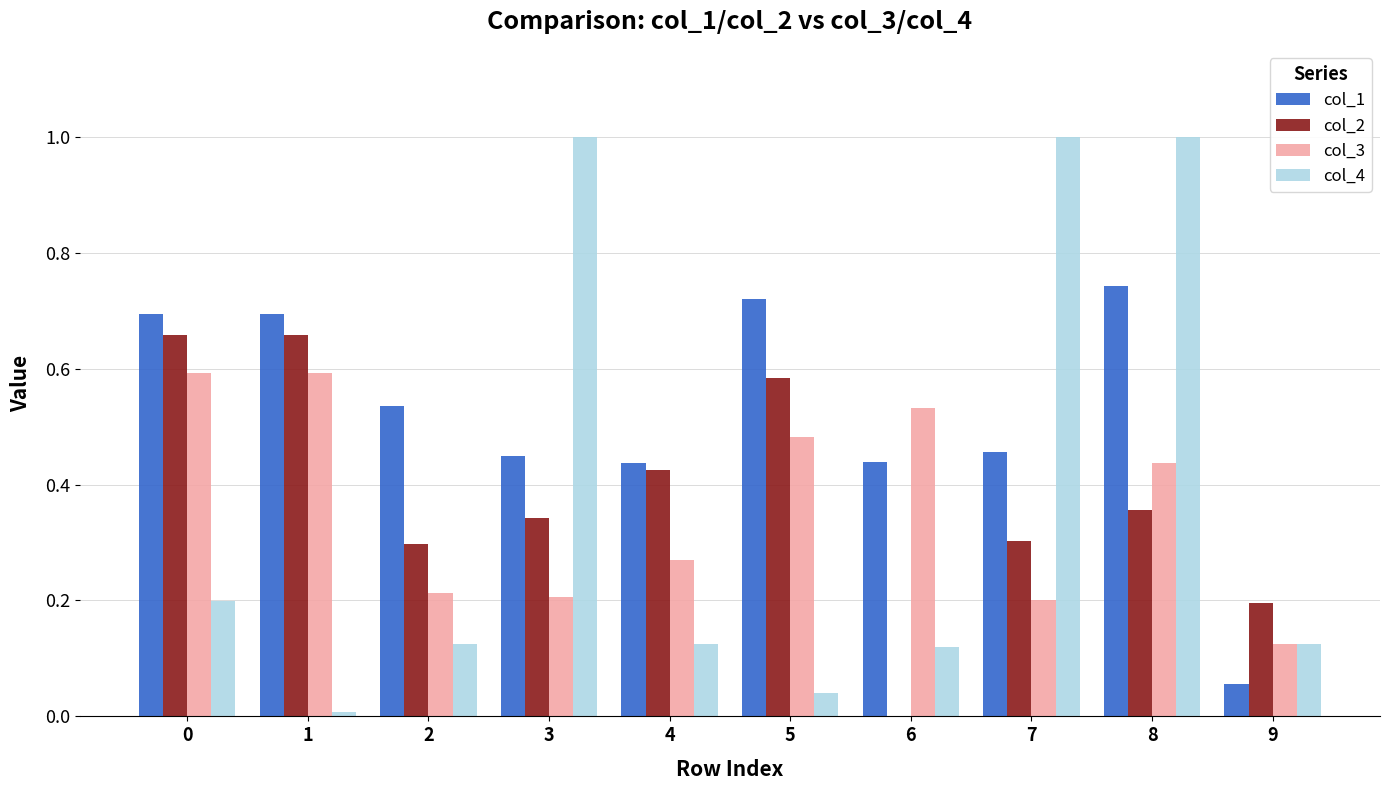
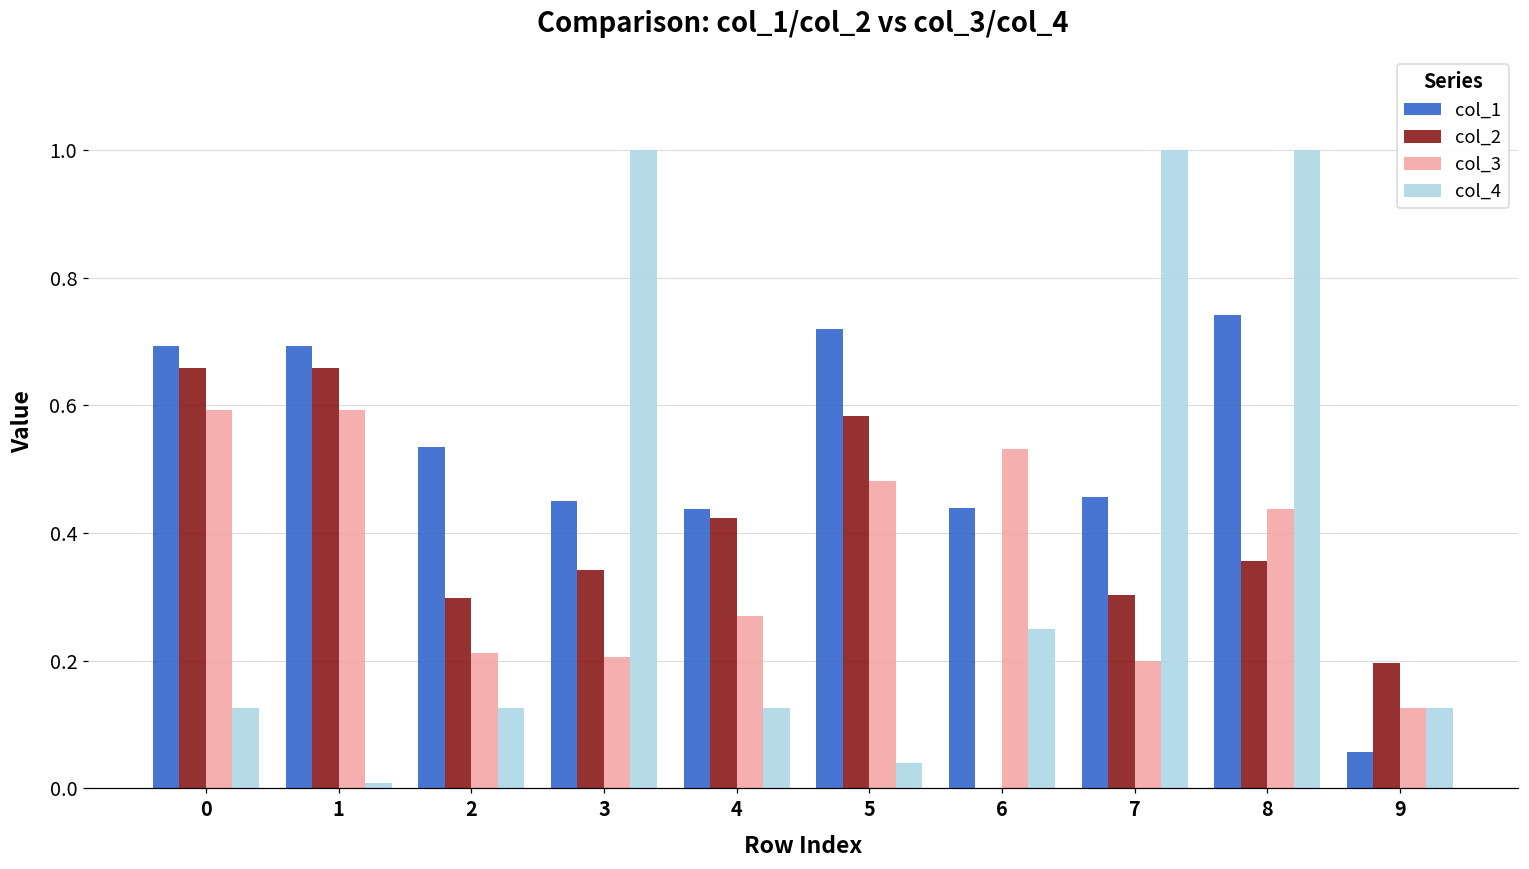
  {
    "col_1": {
      "0": 0.69,
      "1": 0.69,
      "2": 0.53,
      "3": 0.45,
      "4": 0.44,
      "5": 0.72,
      "6": 0.44,
      "7": 0.46,
      "8": 0.74,
      "9": 0.06
    },
    "col_2": {
      "0": 0.66,
      "1": 0.66,
      "2": 0.30,
      "3": 0.34,
      "4": 0.42,
      "5": 0.58,
      "6": 0.00,
      "7": 0.30,
      "8": 0.36,
      "9": 0.20
    },
    "col_3": {
      "0": 0.59,
      "1": 0.59,
      "2": 0.21,
      "3": 0.21,
      "4": 0.27,
      "5": 0.48,
      "6": 0.53,
      "7": 0.20,
      "8": 0.44,
      "9": 0.13
    },
    "col_4": {
-     "0": 0.20,
+     "0": 0.13,
      "1": 0.01,
      "2": 0.13,
      "3": 1.00,
      "4": 0.13,
      "5": 0.04,
-     "6": 0.12,
+     "6": 0.25,
      "7": 1.00,
      "8": 1.00,
      "9": 0.13
    }
  }
